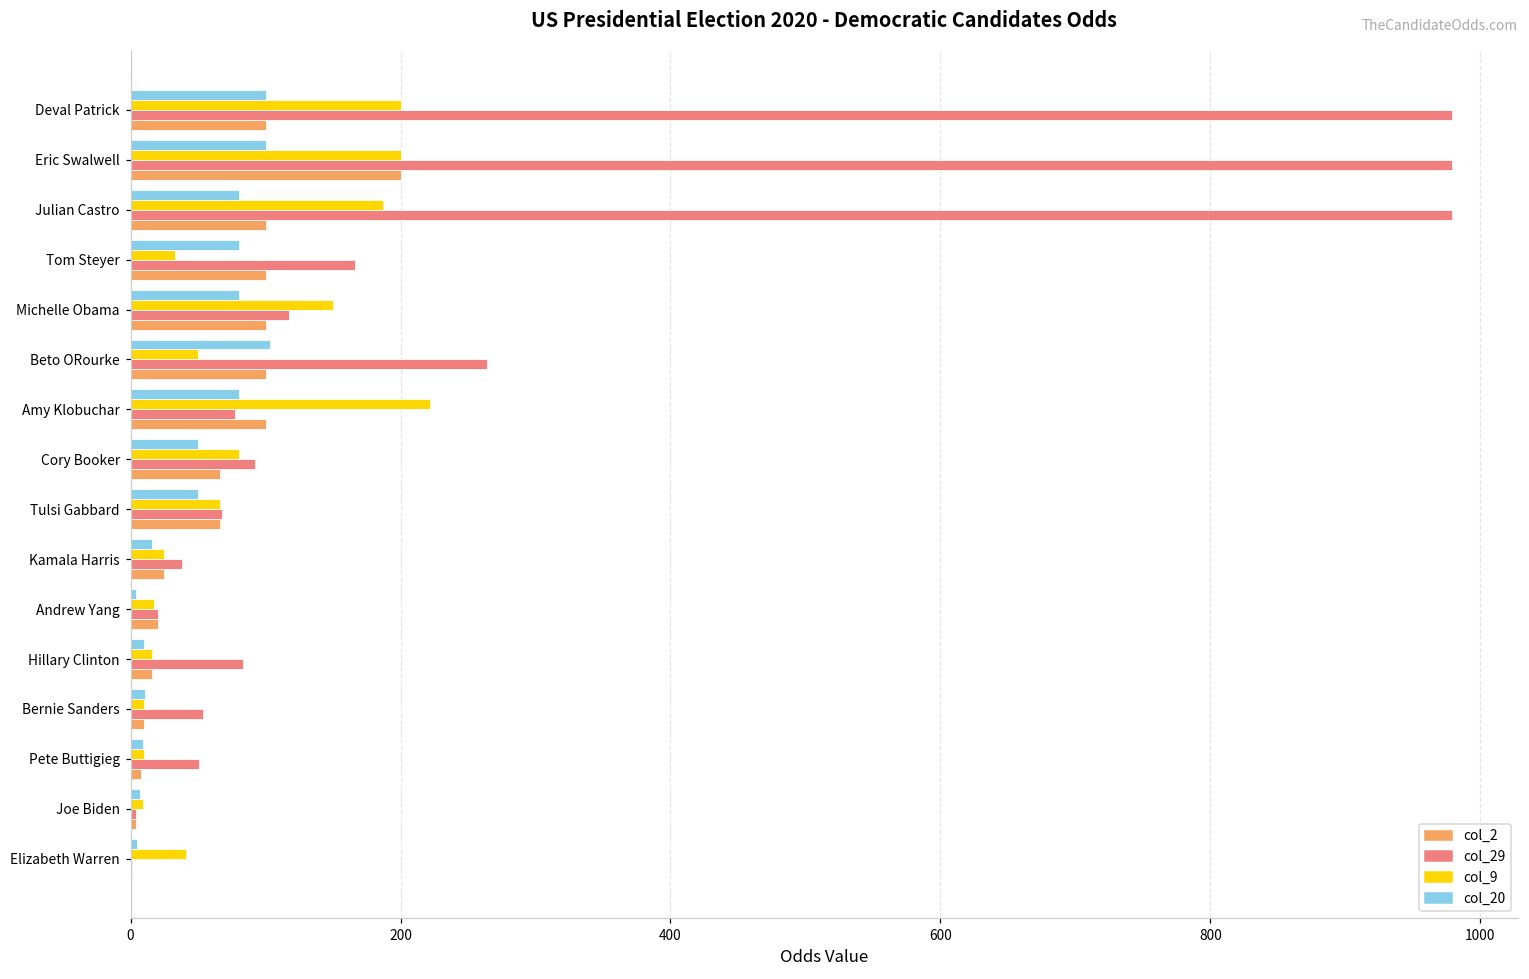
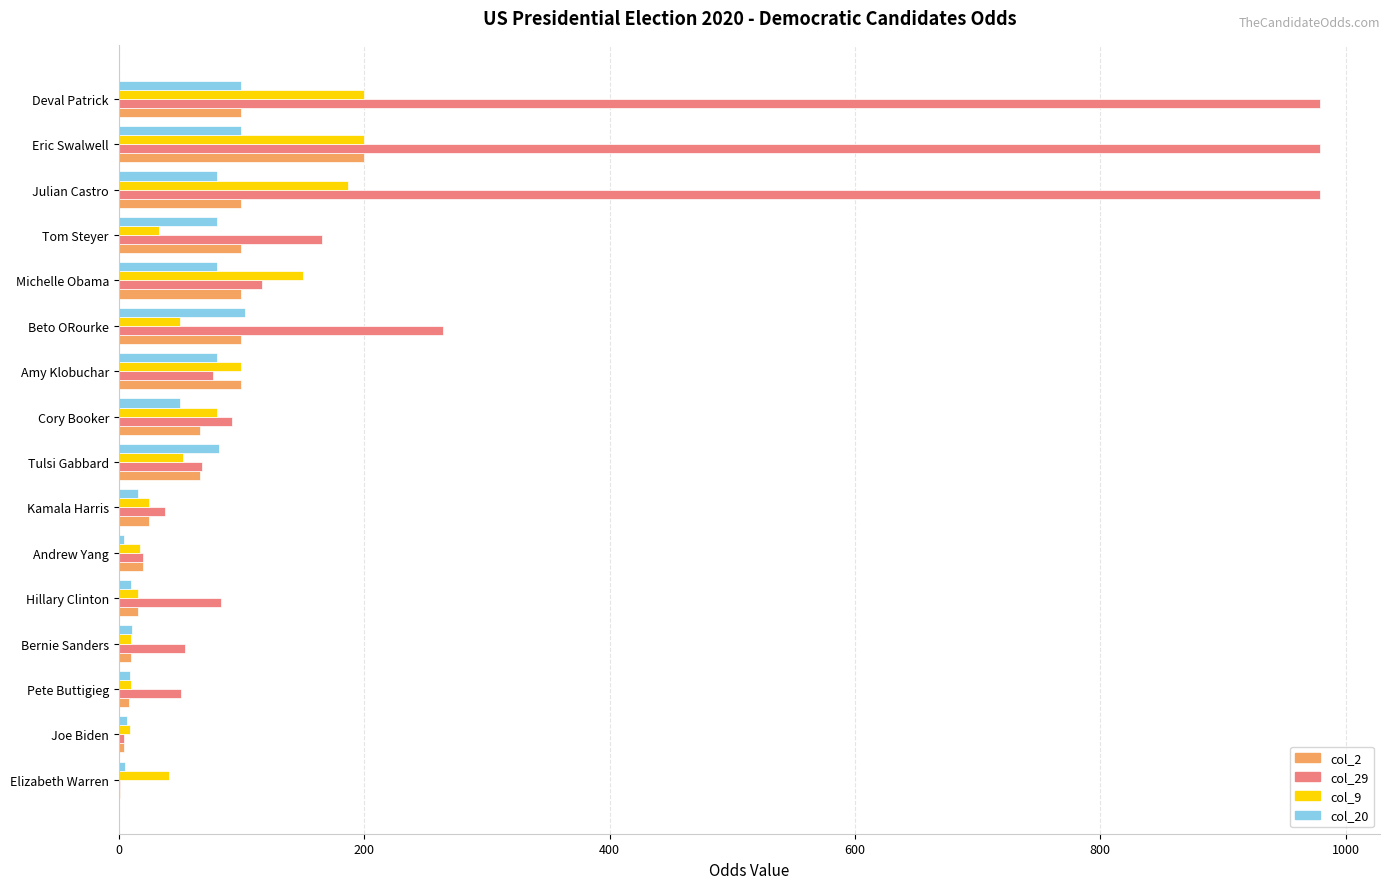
  {
    "col_9": {
      "Deval Patrick": 200,
      "Eric Swalwell": 200,
      "Julian Castro": 187,
      "Tom Steyer": 33,
      "Michelle Obama": 150,
      "Beto ORourke": 50,
-     "Amy Klobuchar": 222,
+     "Amy Klobuchar": 100,
      "Cory Booker": 80,
-     "Tulsi Gabbard": 66,
+     "Tulsi Gabbard": 52,
      "Kamala Harris": 25,
      "Andrew Yang": 17,
      "Hillary Clinton": 16,
      "Bernie Sanders": 10,
      "Pete Buttigieg": 10,
      "Joe Biden": 9,
      "Elizabeth Warren": 41
    },
    "col_20": {
      "Deval Patrick": 100,
      "Eric Swalwell": 100,
      "Julian Castro": 80,
      "Tom Steyer": 80,
      "Michelle Obama": 80,
      "Beto ORourke": 103,
      "Amy Klobuchar": 80,
      "Cory Booker": 50,
-     "Tulsi Gabbard": 50,
+     "Tulsi Gabbard": 82,
      "Kamala Harris": 16,
      "Andrew Yang": 4,
      "Hillary Clinton": 10,
      "Bernie Sanders": 11,
      "Pete Buttigieg": 9,
      "Joe Biden": 7,
      "Elizabeth Warren": 5
    }
  }
